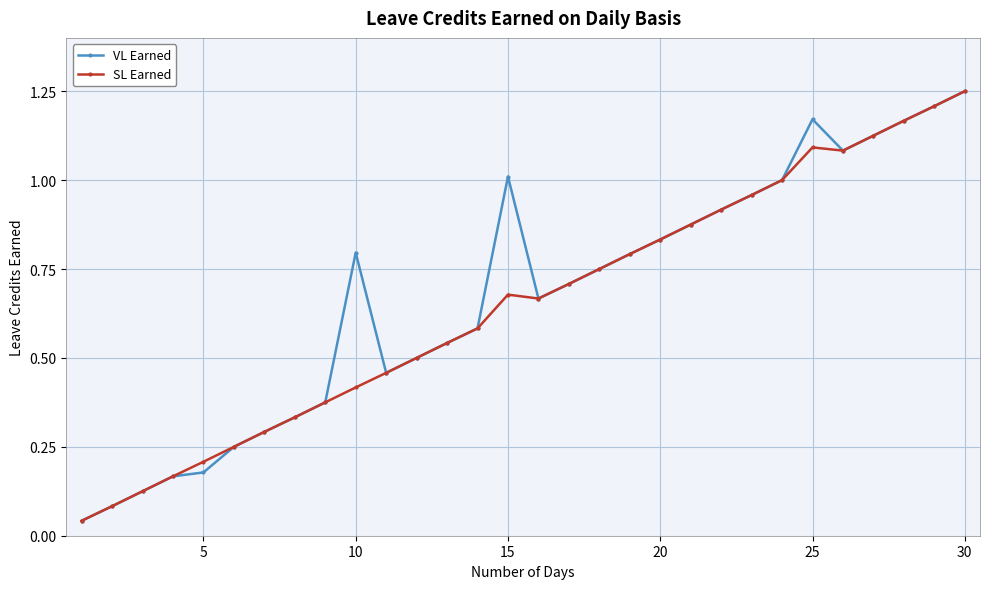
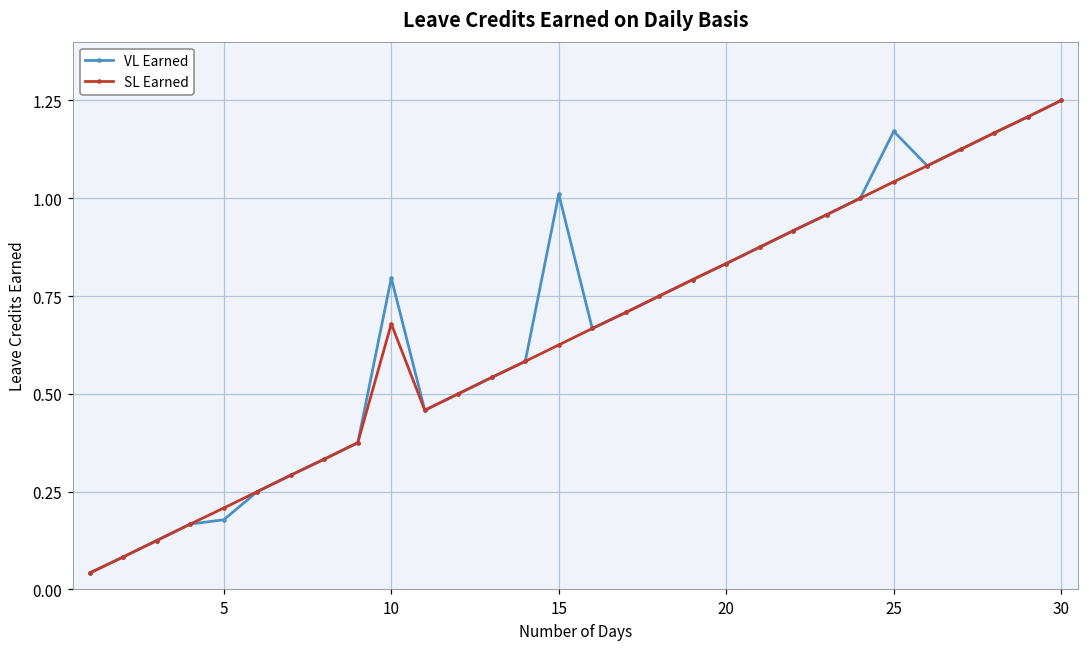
  {
    "VL Earned": {
      "5": 0.18,
      "10": 0.80,
      "15": 1.01,
      "25": 1.17
    },
    "SL Earned": {
      "5": 0.21,
-     "10": 0.42,
-     "15": 0.68,
-     "25": 1.09
+     "10": 0.68,
+     "15": 0.63,
+     "25": 1.04
    }
  }
